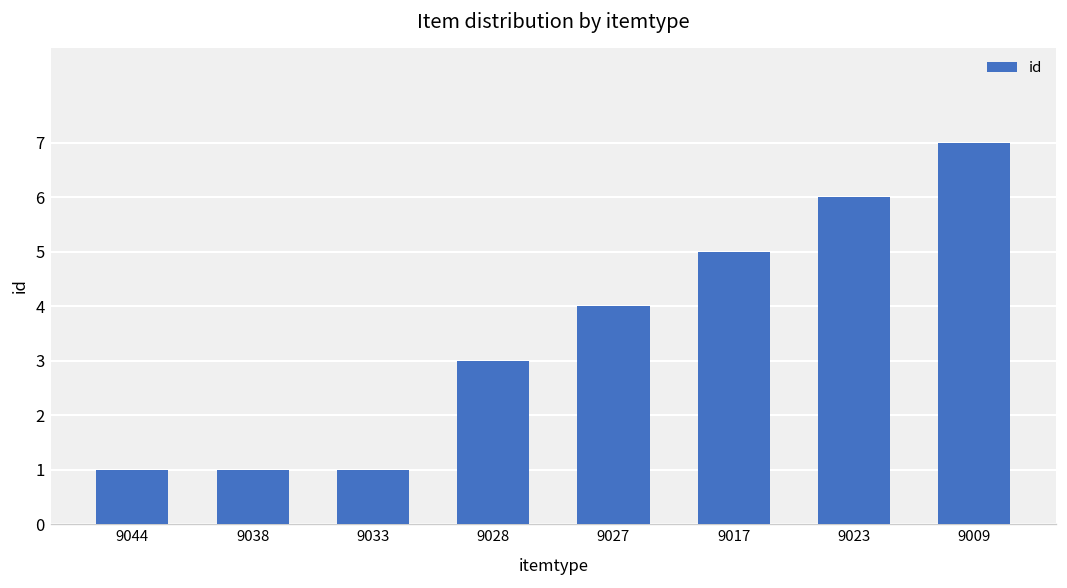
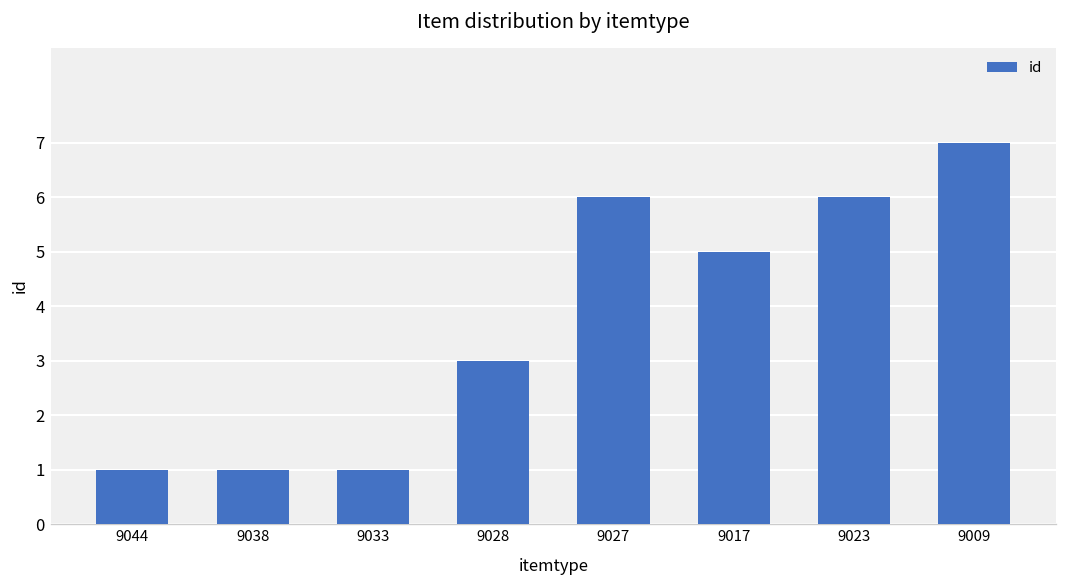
  {
    "9044": 1,
    "9038": 1,
    "9033": 1,
    "9028": 3,
-   "9027": 4,
+   "9027": 6,
    "9017": 5,
    "9023": 6,
    "9009": 7
  }
